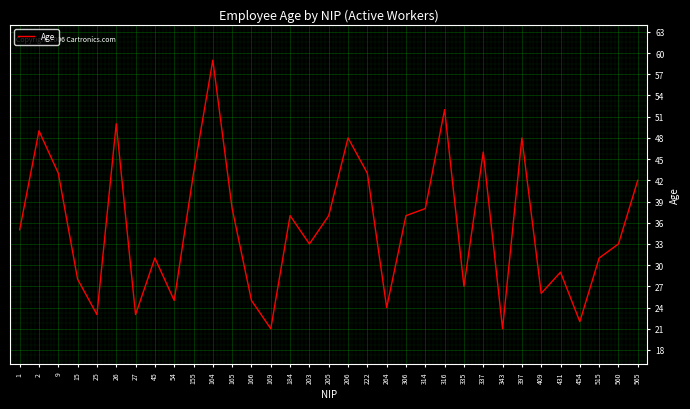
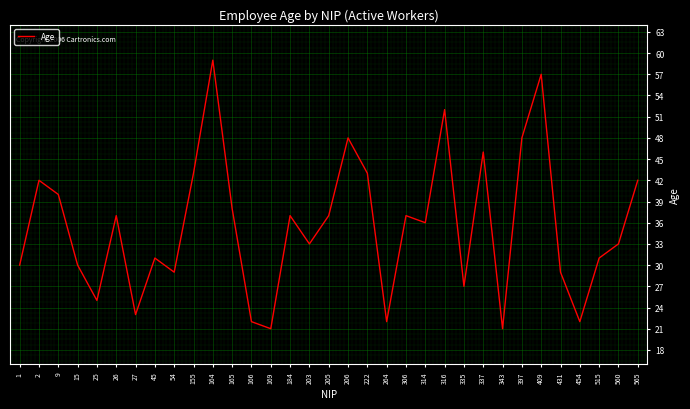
  {
-   "1": 35,
-   "2": 49,
-   "9": 43,
-   "15": 28,
-   "25": 23,
-   "26": 50,
+   "1": 30,
+   "2": 42,
+   "9": 40,
+   "15": 30,
+   "25": 25,
+   "26": 37,
    "27": 23,
    "45": 31,
-   "54": 25,
+   "54": 29,
    "155": 43,
    "164": 59,
    "165": 38,
-   "166": 25,
+   "166": 22,
    "169": 21,
    "184": 37,
    "203": 33,
    "205": 37,
    "206": 48,
    "222": 43,
-   "264": 24,
+   "264": 22,
    "306": 37,
-   "314": 38,
+   "314": 36,
    "316": 52,
    "335": 27,
    "337": 46,
    "343": 21,
    "397": 48,
-   "409": 26,
+   "409": 57,
    "431": 29,
    "454": 22,
    "515": 31,
    "560": 33,
    "565": 42
  }
